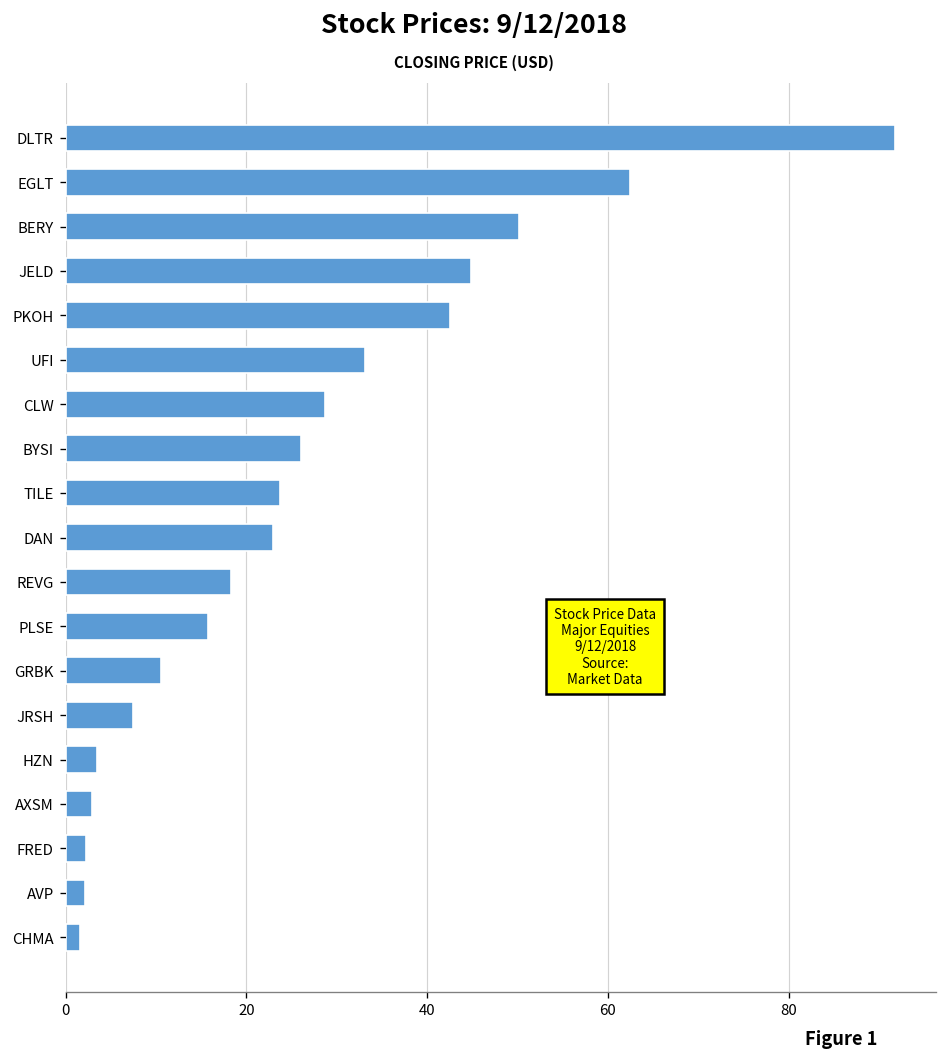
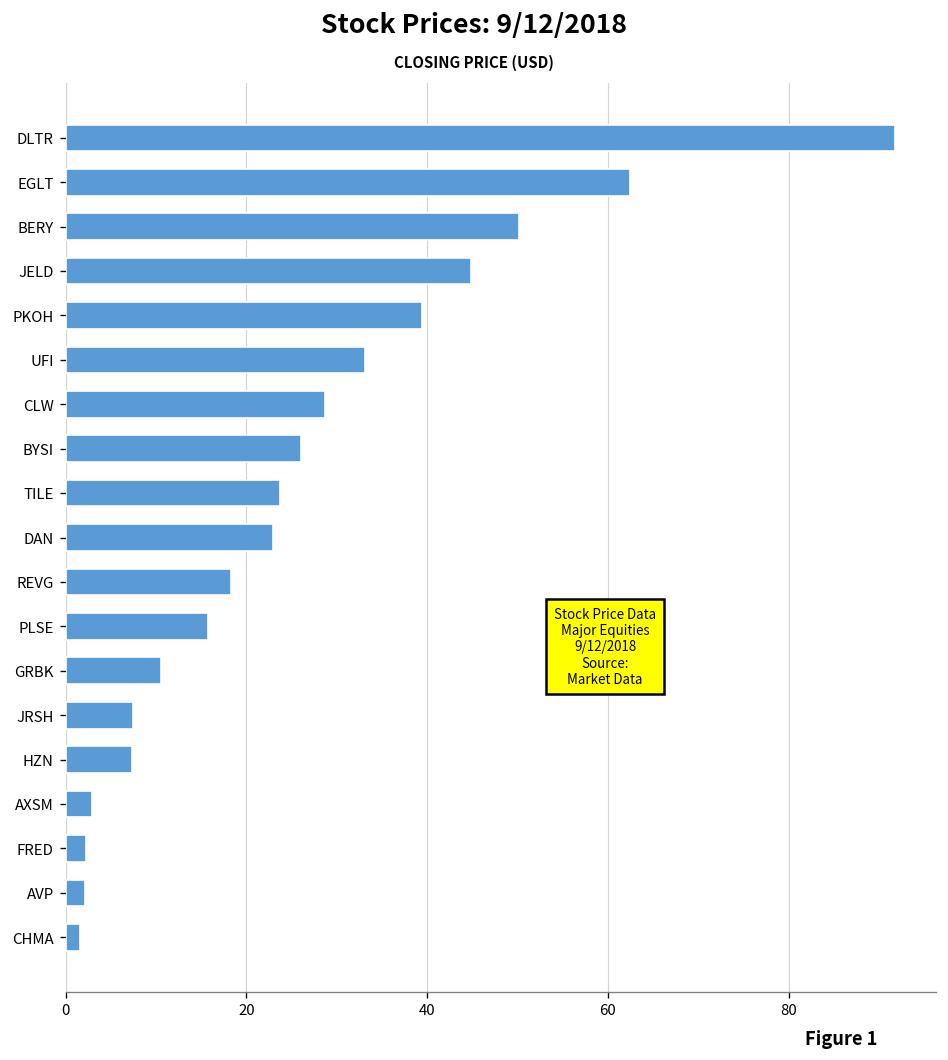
  {
    "DLTR": 92,
    "EGLT": 62,
    "BERY": 50,
    "JELD": 45,
-   "PKOH": 43,
+   "PKOH": 39,
    "UFI": 33,
    "CLW": 29,
    "BYSI": 26,
    "TILE": 24,
    "DAN": 23,
    "REVG": 18,
    "PLSE": 16,
    "GRBK": 11,
    "JRSH": 7,
-   "HZN": 4,
+   "HZN": 7,
    "AXSM": 3,
    "FRED": 2,
    "AVP": 2,
    "CHMA": 2
  }
